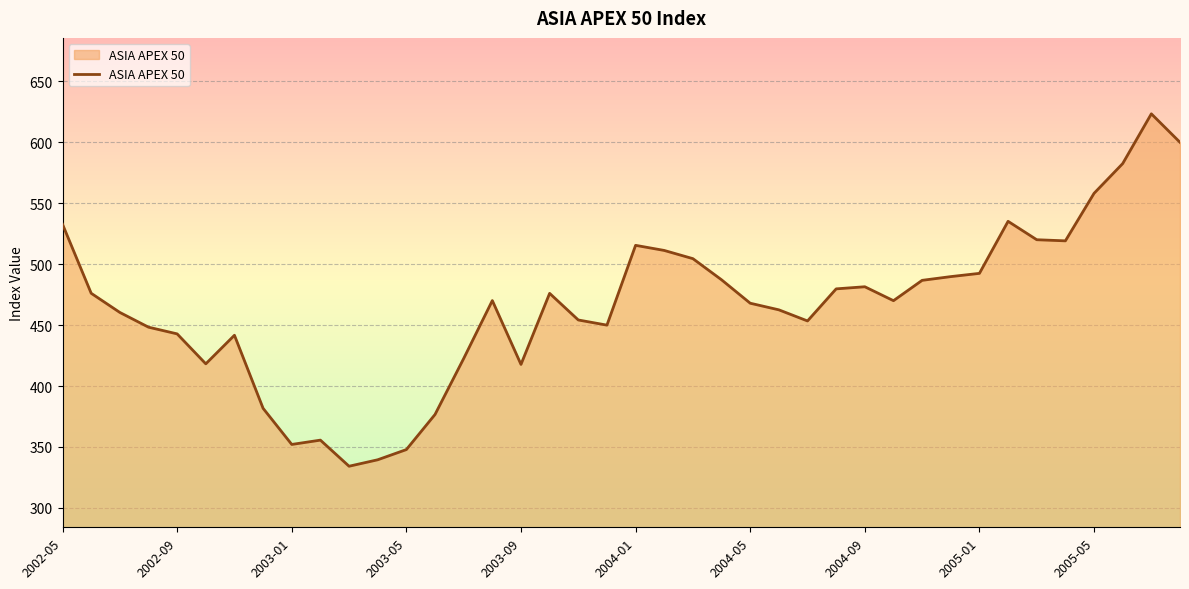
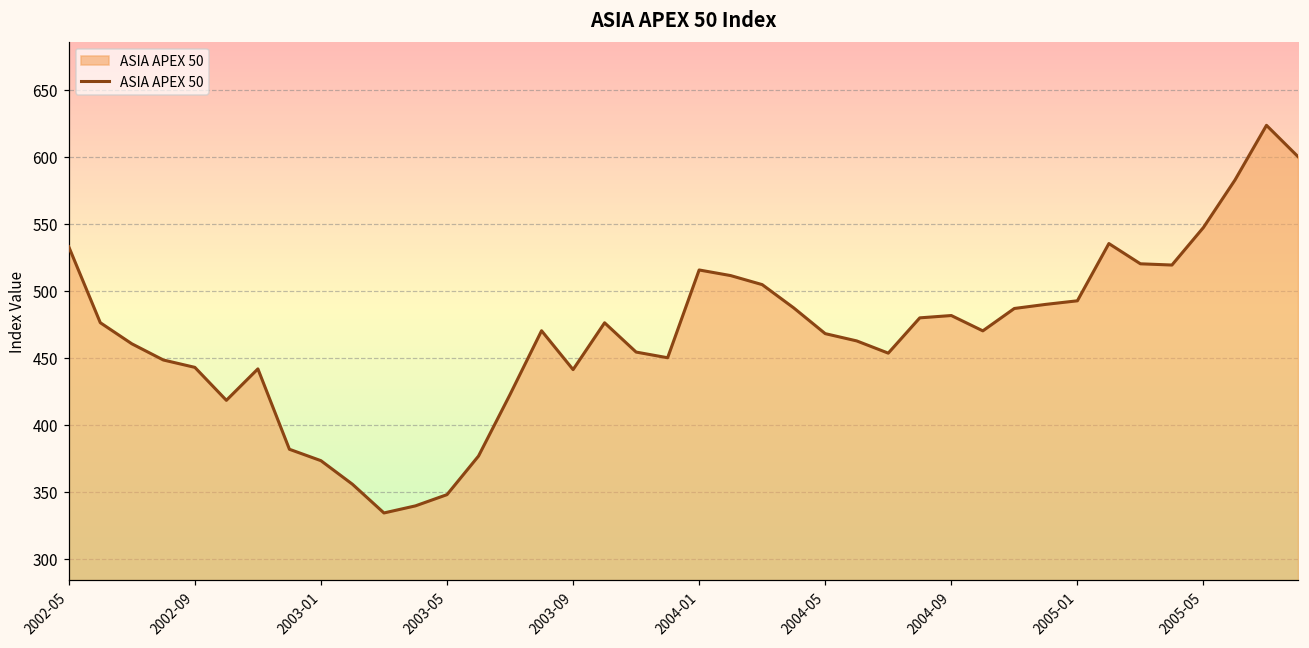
  {
    "2002-05": 533,
    "2002-09": 443,
-   "2003-01": 352,
+   "2003-01": 373,
    "2003-05": 348,
-   "2003-09": 418,
+   "2003-09": 441,
    "2004-01": 516,
    "2004-05": 468,
    "2004-09": 481,
    "2005-01": 492,
-   "2005-05": 558
+   "2005-05": 547
  }
